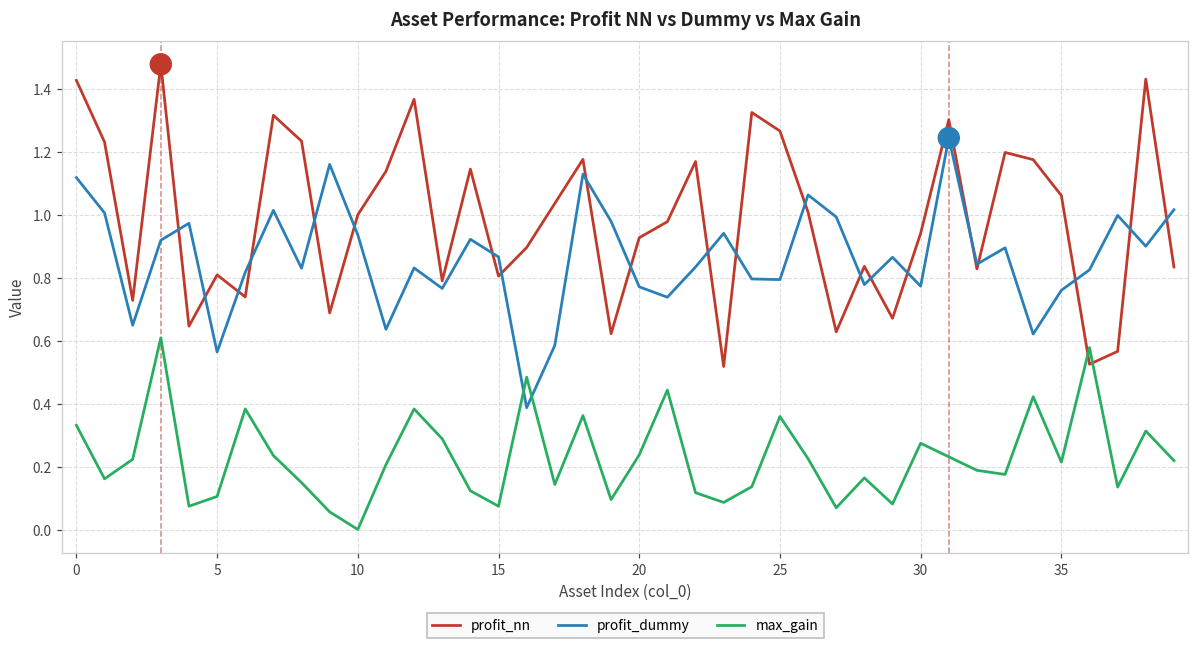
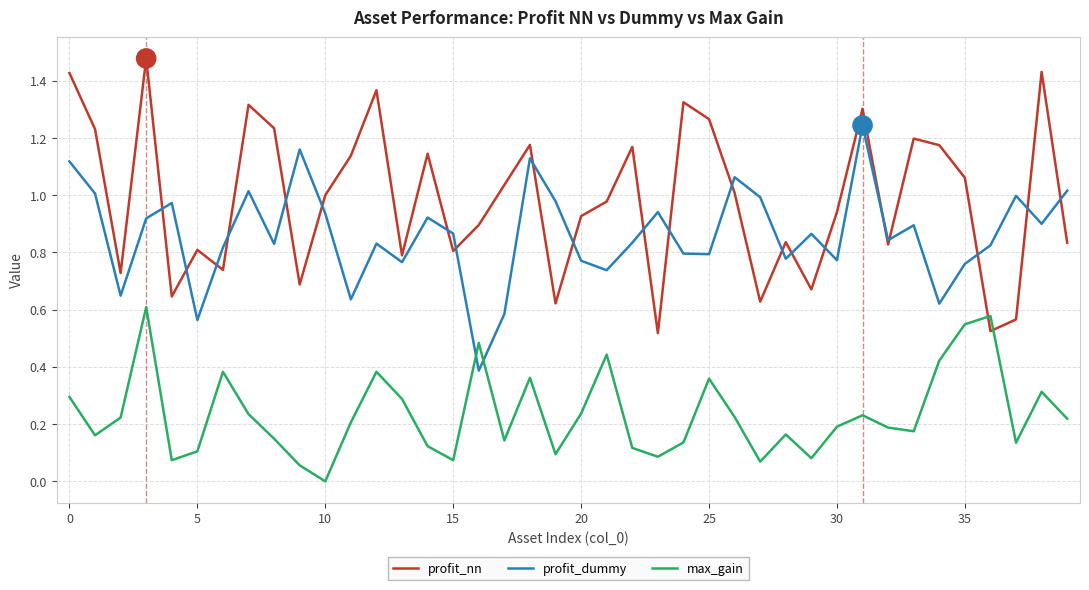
  {
    "max_gain": {
-     "0": 0.33,
+     "0": 0.30,
      "5": 0.11,
      "10": 0.00,
      "15": 0.07,
      "20": 0.24,
      "25": 0.36,
-     "30": 0.27,
-     "35": 0.21
+     "30": 0.19,
+     "35": 0.55
    }
  }
